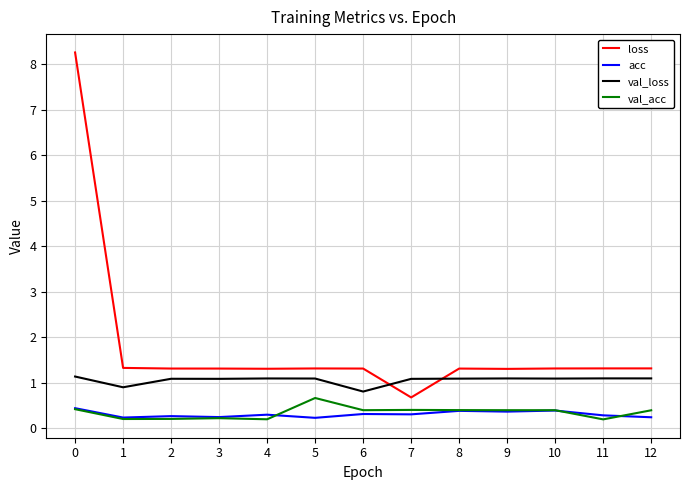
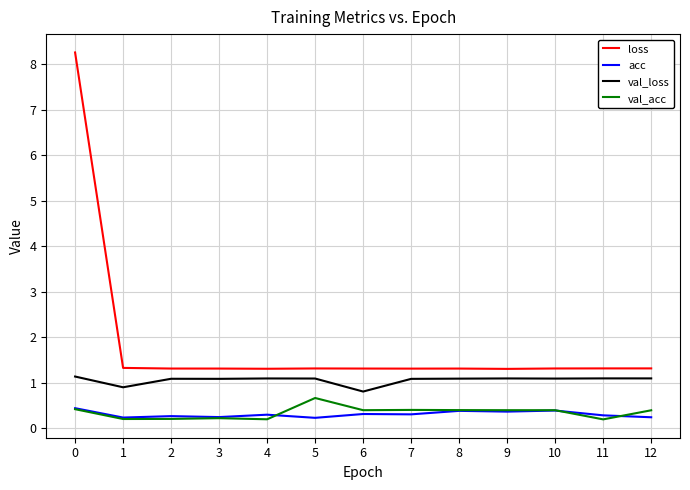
  {
    "loss": {
      "0": 8.3,
      "1": 1.3,
      "2": 1.3,
      "3": 1.3,
      "4": 1.3,
      "5": 1.3,
      "6": 1.3,
-     "7": 0.7,
+     "7": 1.3,
      "8": 1.3,
      "9": 1.3,
      "10": 1.3,
      "11": 1.3,
      "12": 1.3
    },
    "acc": {
      "2": 0.3,
      "4": 0.3,
      "5": 0.2,
      "6": 0.3,
      "7": 0.3,
      "11": 0.3,
      "12": 0.2
    },
    "val_loss": {
      "0": 1.1,
      "1": 0.9,
      "2": 1.1,
      "3": 1.1,
      "4": 1.1,
      "5": 1.1,
      "6": 0.8,
      "7": 1.1,
      "8": 1.1,
      "9": 1.1,
      "10": 1.1,
      "11": 1.1,
      "12": 1.1
    },
    "val_acc": {
      "2": 0.2,
      "4": 0.2,
      "5": 0.7,
      "6": 0.4,
      "7": 0.4,
      "11": 0.2,
      "12": 0.4
    }
  }
